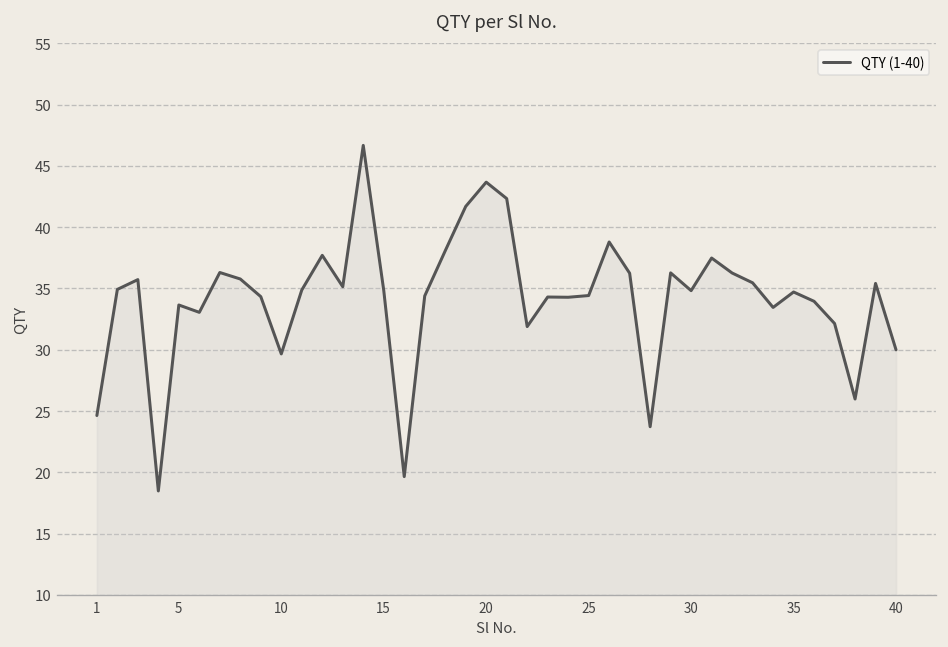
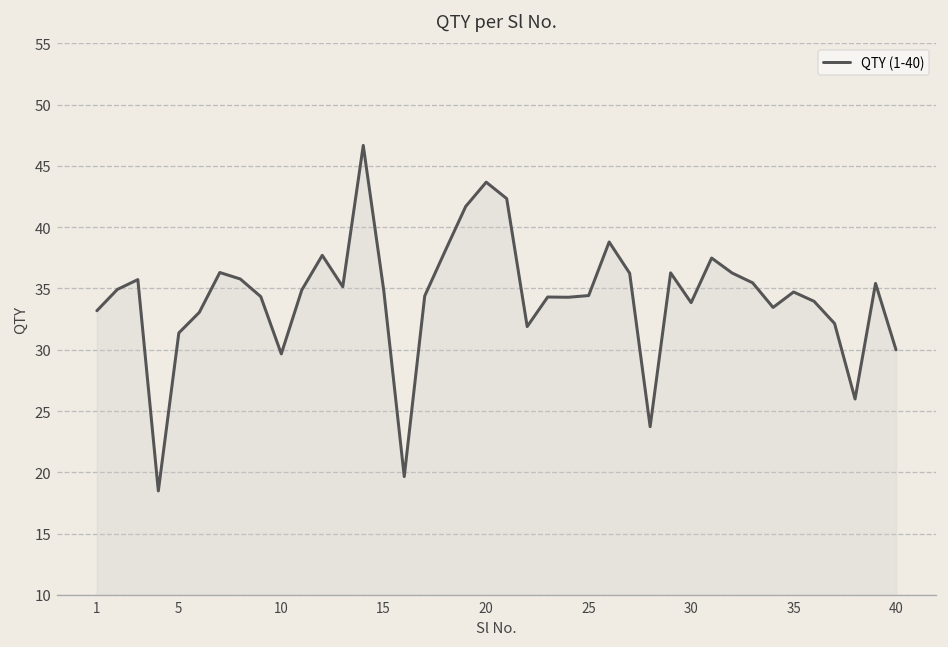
  {
-   "1": 24.6,
-   "5": 33.7,
+   "1": 33.2,
+   "5": 31.4,
    "10": 29.7,
    "15": 34.8,
    "20": 43.7,
    "25": 34.4,
-   "30": 34.8,
+   "30": 33.8,
    "35": 34.7,
    "40": 30.0
  }
